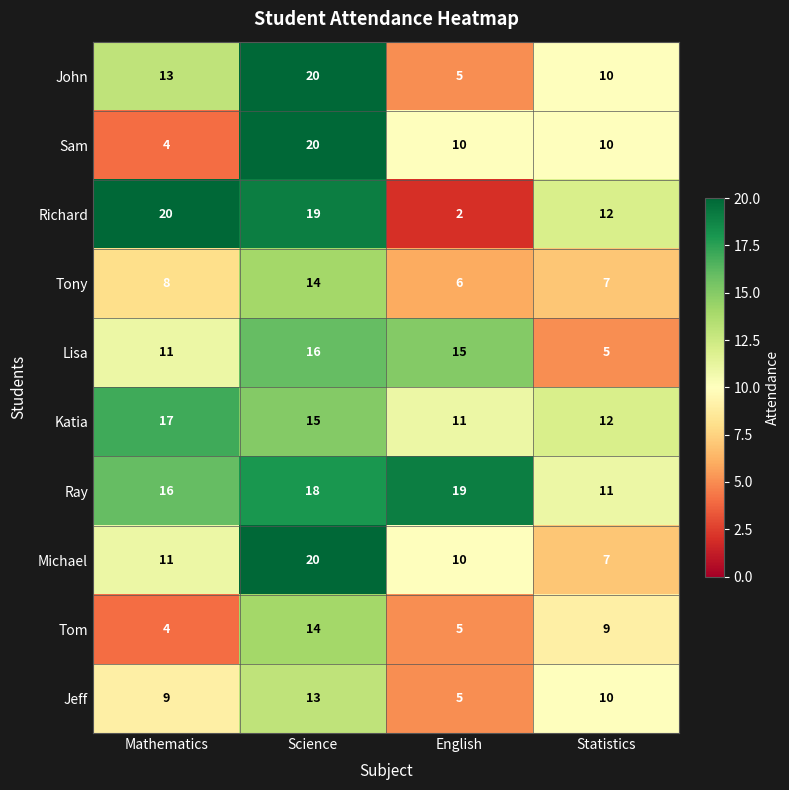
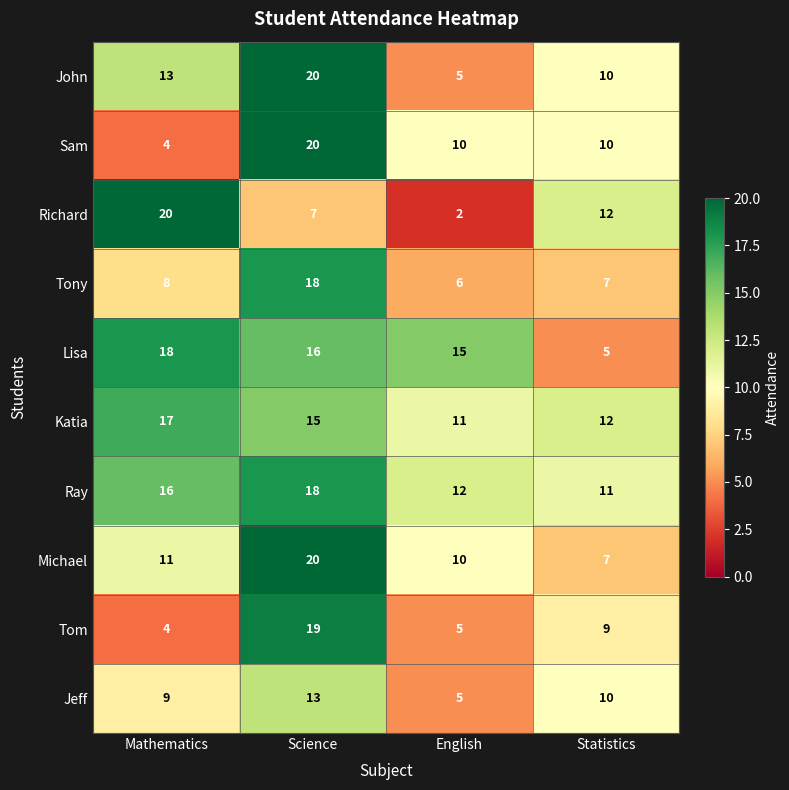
  {
    "John": {
      "Mathematics": 13,
      "Science": 20,
      "English": 5,
      "Statistics": 10
    },
    "Sam": {
      "Mathematics": 4,
      "Science": 20,
      "English": 10,
      "Statistics": 10
    },
    "Richard": {
      "Mathematics": 20,
-     "Science": 19,
+     "Science": 7,
      "English": 2,
      "Statistics": 12
    },
    "Tony": {
      "Mathematics": 8,
-     "Science": 14,
+     "Science": 18,
      "English": 6,
      "Statistics": 7
    },
    "Lisa": {
-     "Mathematics": 11,
+     "Mathematics": 18,
      "Science": 16,
      "English": 15,
      "Statistics": 5
    },
    "Katia": {
      "Mathematics": 17,
      "Science": 15,
      "English": 11,
      "Statistics": 12
    },
    "Ray": {
      "Mathematics": 16,
      "Science": 18,
-     "English": 19,
+     "English": 12,
      "Statistics": 11
    },
    "Michael": {
      "Mathematics": 11,
      "Science": 20,
      "English": 10,
      "Statistics": 7
    },
    "Tom": {
      "Mathematics": 4,
-     "Science": 14,
+     "Science": 19,
      "English": 5,
      "Statistics": 9
    },
    "Jeff": {
      "Mathematics": 9,
      "Science": 13,
      "English": 5,
      "Statistics": 10
    }
  }
